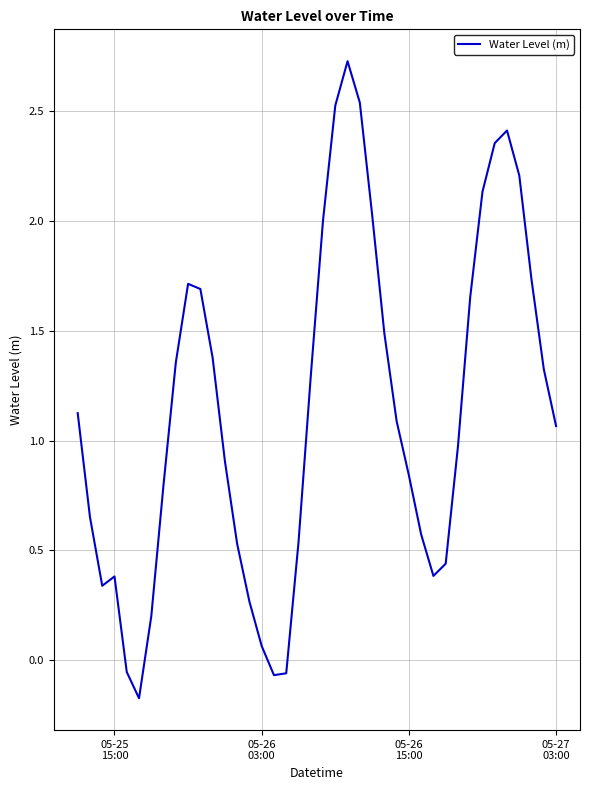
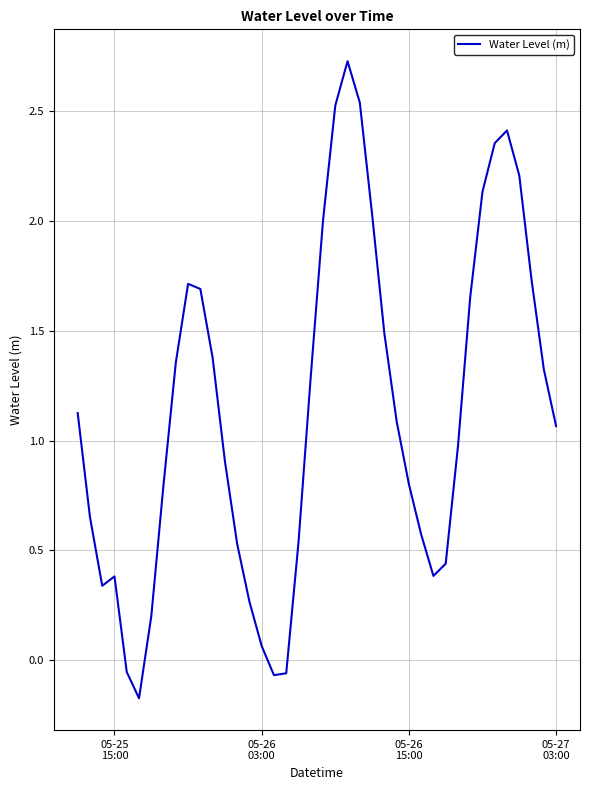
  {
    "05-25 15:00": 0.38,
    "05-26 03:00": 0.06,
-   "05-26 15:00": 0.84,
+   "05-26 15:00": 0.80,
    "05-27 03:00": 1.07
  }
